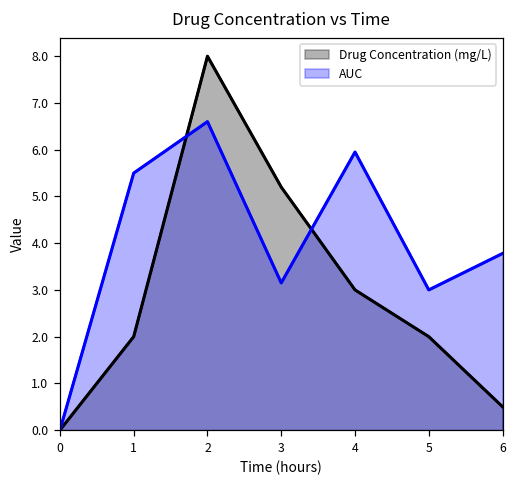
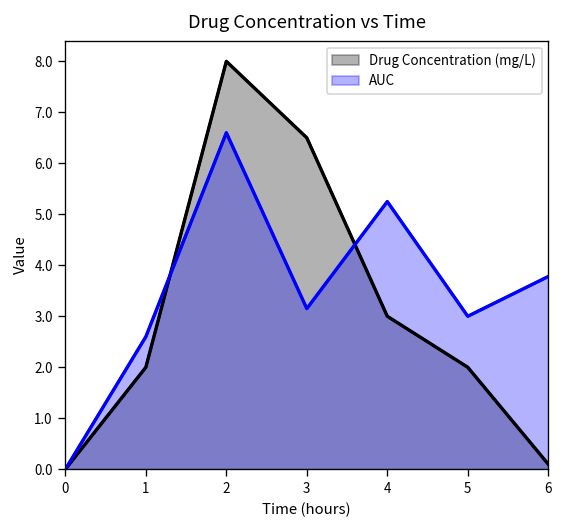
  {
    "Drug Concentration (mg/L)": {
      "1": 2.0,
      "2": 8.0,
-     "3": 5.2,
+     "3": 6.5,
      "4": 3.0,
      "5": 2.0,
-     "6": 0.5
+     "6": 0.1
    },
    "AUC": {
-     "1": 5.5,
+     "1": 2.6,
      "2": 6.6,
      "3": 3.2,
-     "4": 6.0,
+     "4": 5.3,
      "5": 3.0,
      "6": 3.8
    }
  }
